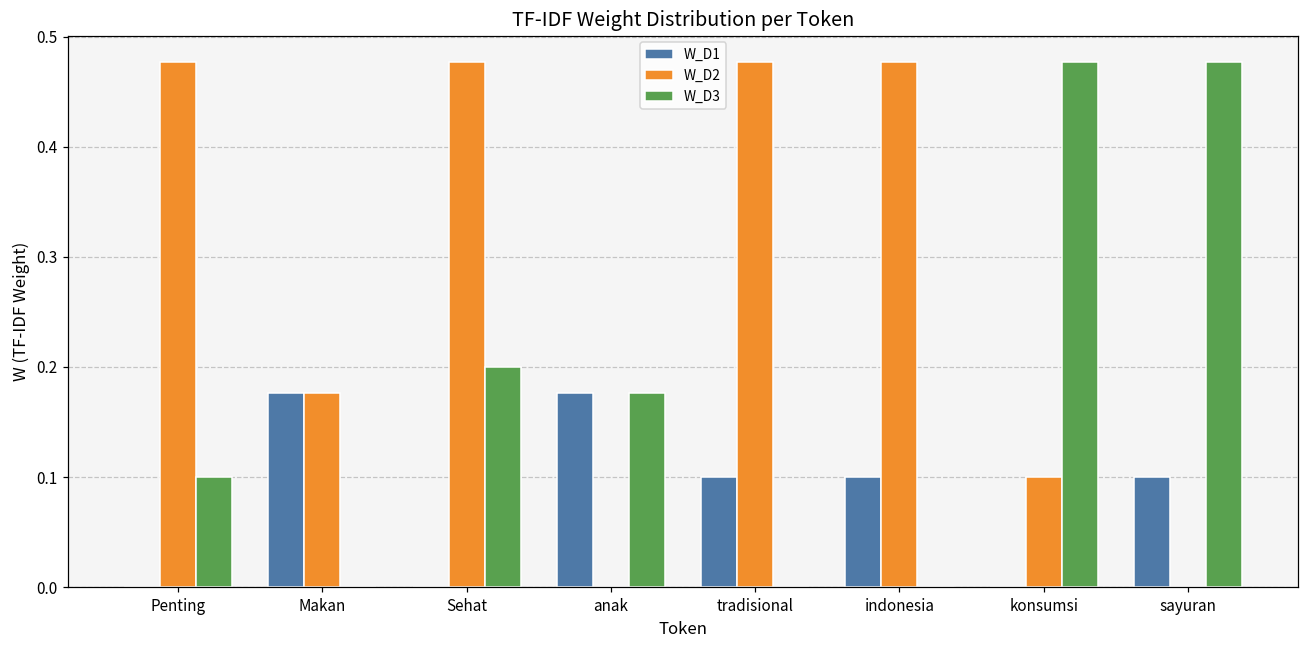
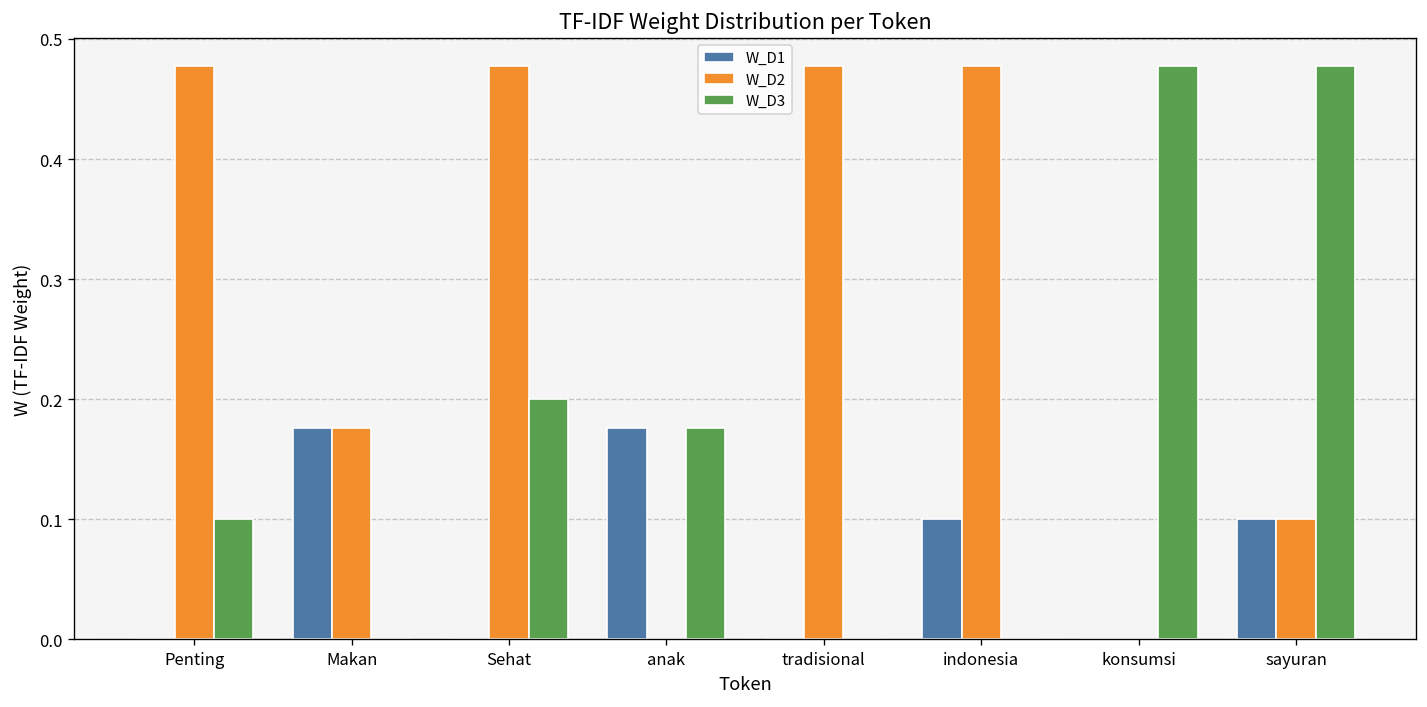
  {
    "W_D1": {
      "Penting": 0.0,
      "Makan": 0.176,
      "Sehat": 0.0,
      "anak": 0.176,
-     "tradisional": 0.1,
+     "tradisional": 0.0,
      "indonesia": 0.1,
      "konsumsi": 0.0,
      "sayuran": 0.1
    },
    "W_D2": {
      "Penting": 0.477,
      "Makan": 0.176,
      "Sehat": 0.477,
      "anak": 0.0,
      "tradisional": 0.477,
      "indonesia": 0.477,
-     "konsumsi": 0.1,
-     "sayuran": 0.0
+     "konsumsi": 0.0,
+     "sayuran": 0.1
    },
    "W_D3": {
      "Penting": 0.1,
      "Makan": 0.0,
      "Sehat": 0.2,
      "anak": 0.176,
      "tradisional": 0.0,
      "indonesia": 0.0,
      "konsumsi": 0.477,
      "sayuran": 0.477
    }
  }
